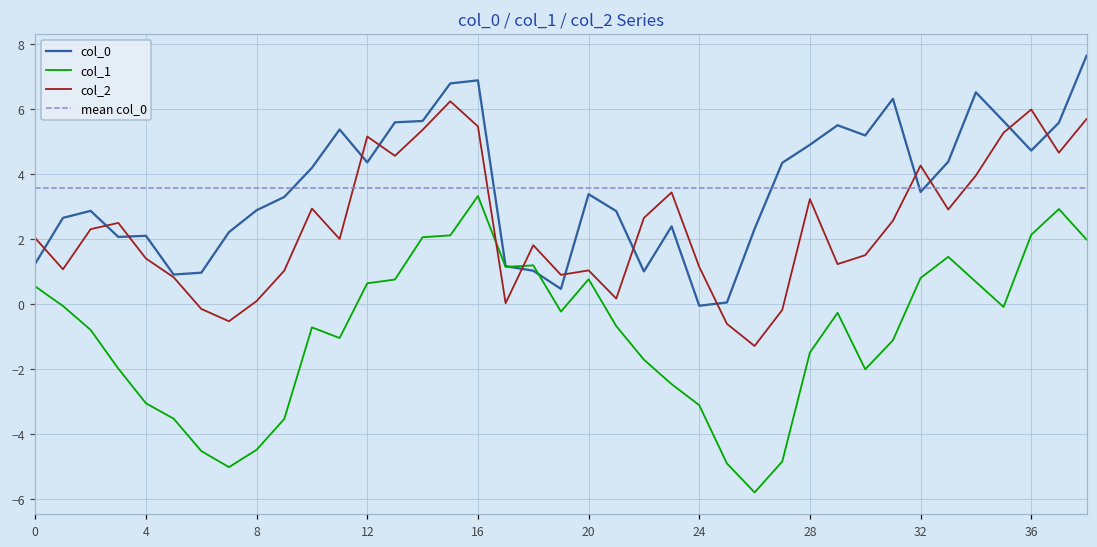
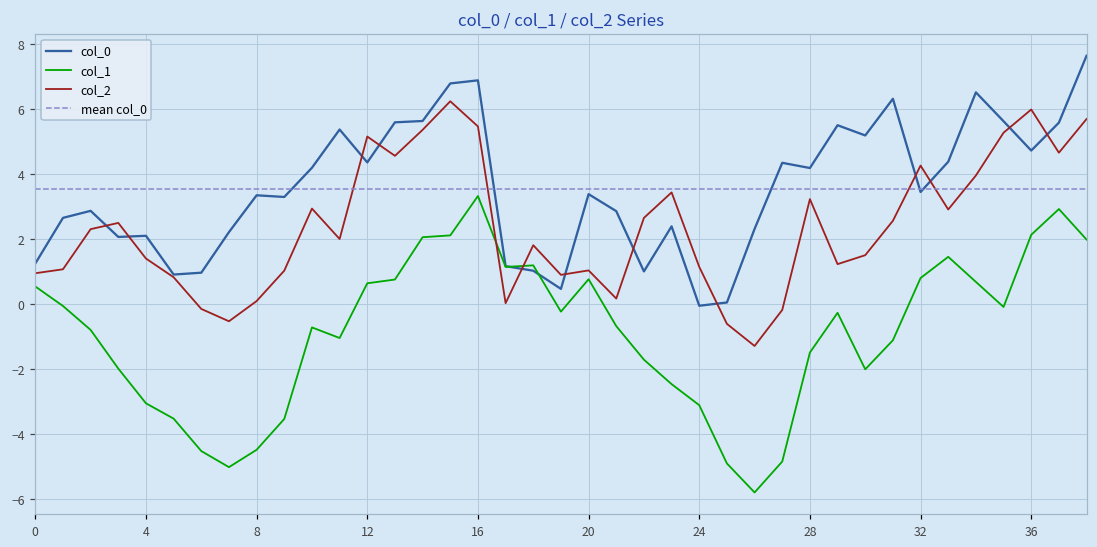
  {
    "col_0": {
      "0": 1.3,
      "4": 2.1,
-     "8": 2.9,
+     "8": 3.4,
      "12": 4.4,
      "16": 6.9,
      "20": 3.4,
      "24": 0.0,
-     "28": 4.9,
+     "28": 4.2,
      "32": 3.5,
      "36": 4.7
    },
    "col_1": {
      "0": 0.6,
      "4": -3.0,
      "8": -4.5,
      "12": 0.7,
      "16": 3.3,
      "20": 0.8,
      "24": -3.1,
      "28": -1.5,
      "32": 0.8,
      "36": 2.1
    },
    "col_2": {
-     "0": 2.0,
+     "0": 1.0,
      "4": 1.4,
      "8": 0.1,
      "12": 5.2,
      "16": 5.5,
      "20": 1.0,
      "24": 1.2,
      "28": 3.2,
      "32": 4.3,
      "36": 6.0
    }
  }
